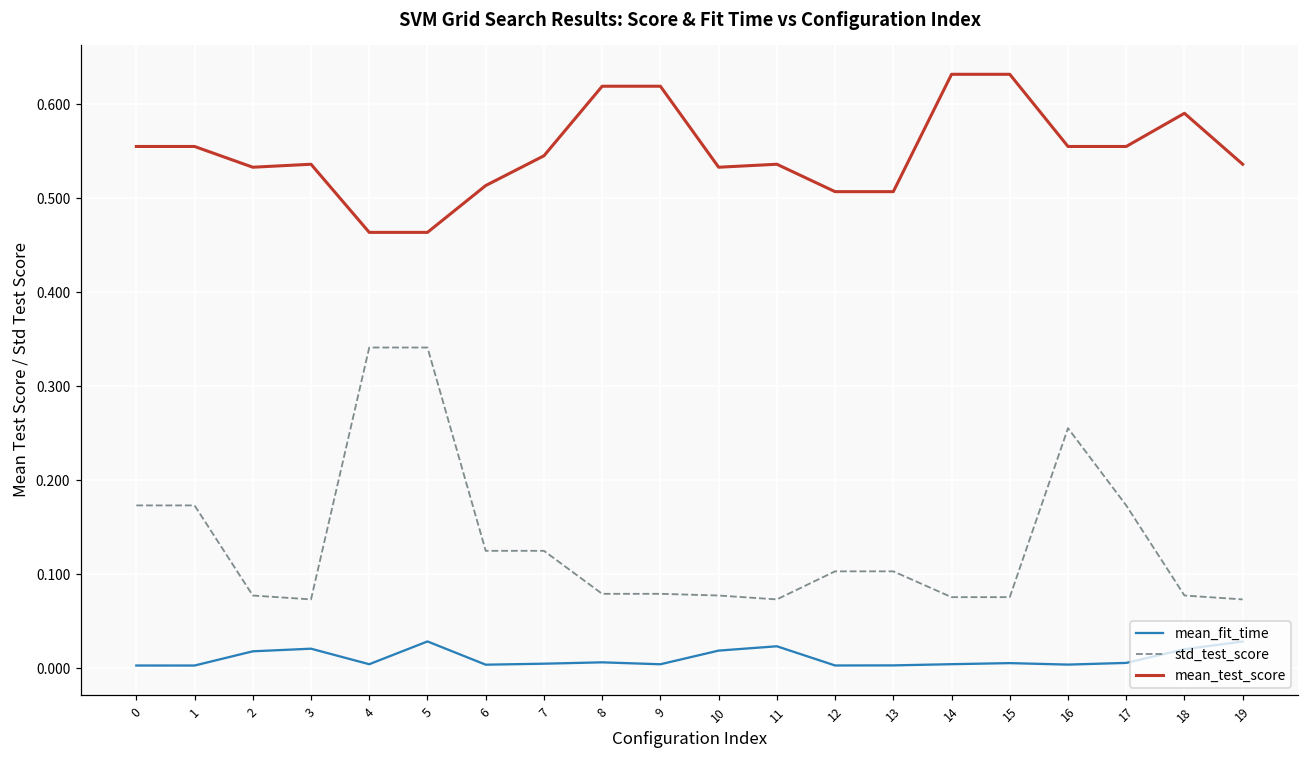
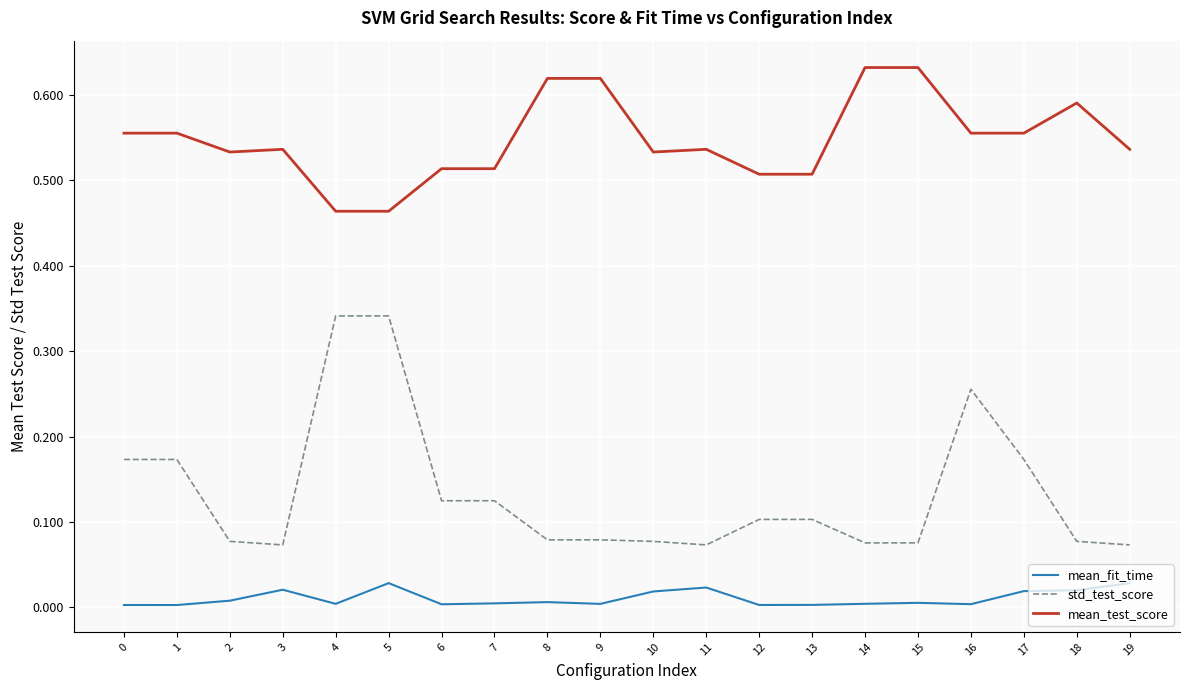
  {
    "mean_fit_time": {
      "0": 0.00,
      "1": 0.00,
-     "2": 0.02,
+     "2": 0.01,
      "3": 0.02,
      "4": 0.00,
      "5": 0.03,
      "6": 0.00,
      "7": 0.00,
      "8": 0.01,
      "9": 0.00,
      "10": 0.02,
      "11": 0.02,
      "12": 0.00,
      "13": 0.00,
      "14": 0.00,
      "15": 0.01,
      "16": 0.00,
-     "17": 0.01
+     "17": 0.02
    },
    "std_test_score": {
      "0": 0.17,
      "1": 0.17,
      "2": 0.08,
      "3": 0.07,
      "4": 0.34,
      "5": 0.34,
      "6": 0.12,
      "7": 0.12,
      "8": 0.08,
      "9": 0.08,
      "10": 0.08,
      "11": 0.07,
      "12": 0.10,
      "13": 0.10,
      "14": 0.08,
      "15": 0.08,
      "16": 0.26,
      "17": 0.17,
      "18": 0.08,
      "19": 0.07
    },
    "mean_test_score": {
      "0": 0.56,
      "1": 0.56,
      "2": 0.53,
      "3": 0.54,
      "4": 0.46,
      "5": 0.46,
      "6": 0.51,
-     "7": 0.55,
+     "7": 0.51,
      "8": 0.62,
      "9": 0.62,
      "10": 0.53,
      "11": 0.54,
      "12": 0.51,
      "13": 0.51,
      "14": 0.63,
      "15": 0.63,
      "16": 0.56,
      "17": 0.56,
      "18": 0.59,
      "19": 0.54
    }
  }
